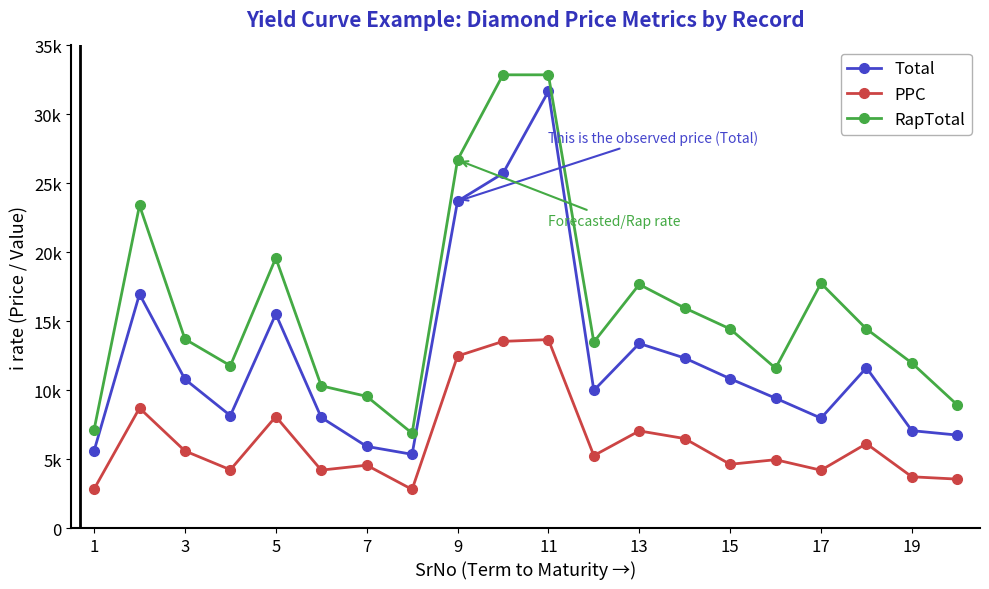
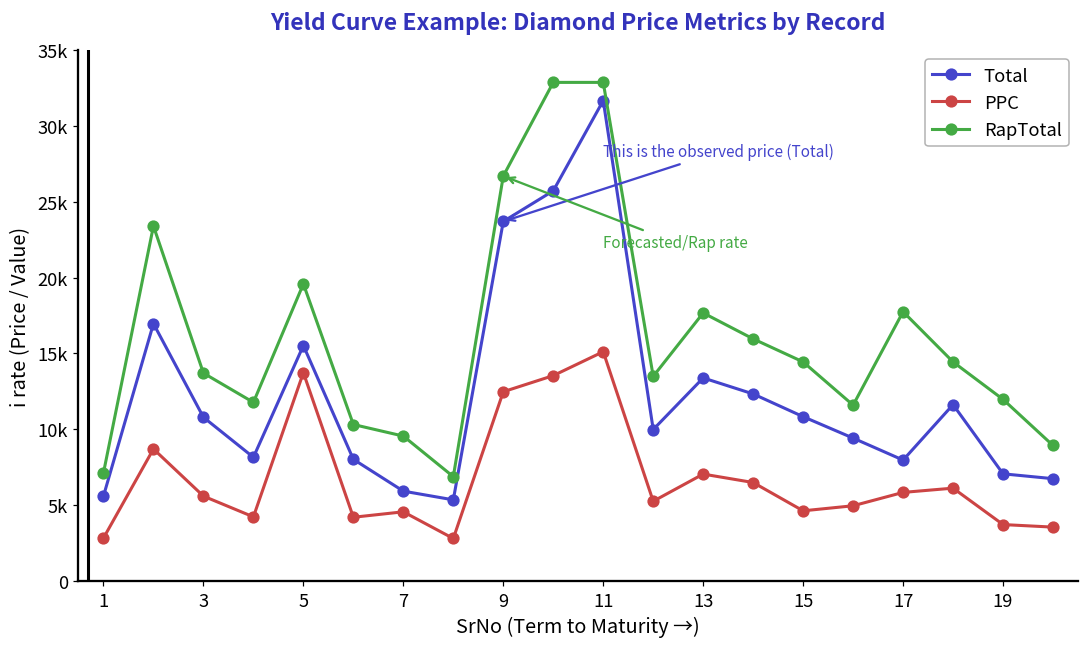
  {
    "Total": {
      "1": 5600,
      "3": 10800,
      "5": 15500,
      "7": 5900,
      "9": 23700,
      "11": 31700,
      "13": 13400,
      "15": 10800,
      "17": 8000,
      "19": 7100
    },
    "PPC": {
      "1": 2800,
      "3": 5600,
-     "5": 8100,
+     "5": 13700,
      "7": 4600,
      "9": 12500,
-     "11": 13700,
+     "11": 15100,
      "13": 7000,
      "15": 4600,
-     "17": 4200,
+     "17": 5800,
      "19": 3700
    },
    "RapTotal": {
      "1": 7100,
      "3": 13700,
      "5": 19600,
      "7": 9600,
      "9": 26700,
      "11": 32900,
      "13": 17700,
      "15": 14400,
      "17": 17800,
      "19": 12000
    }
  }
